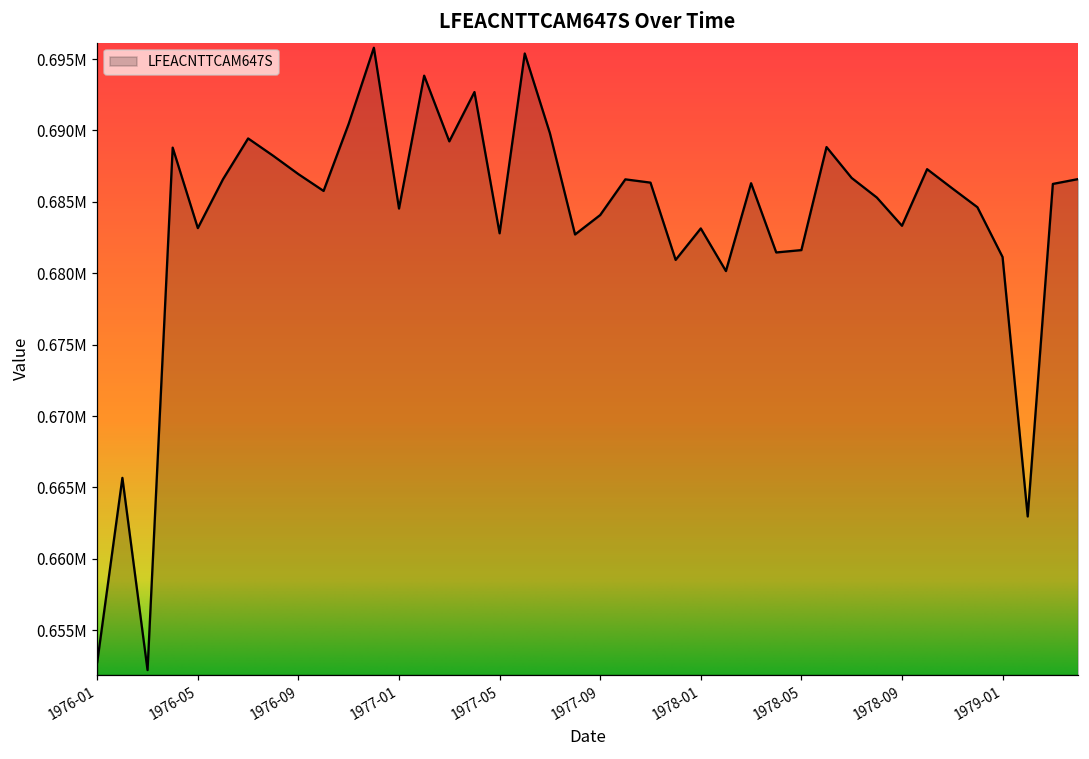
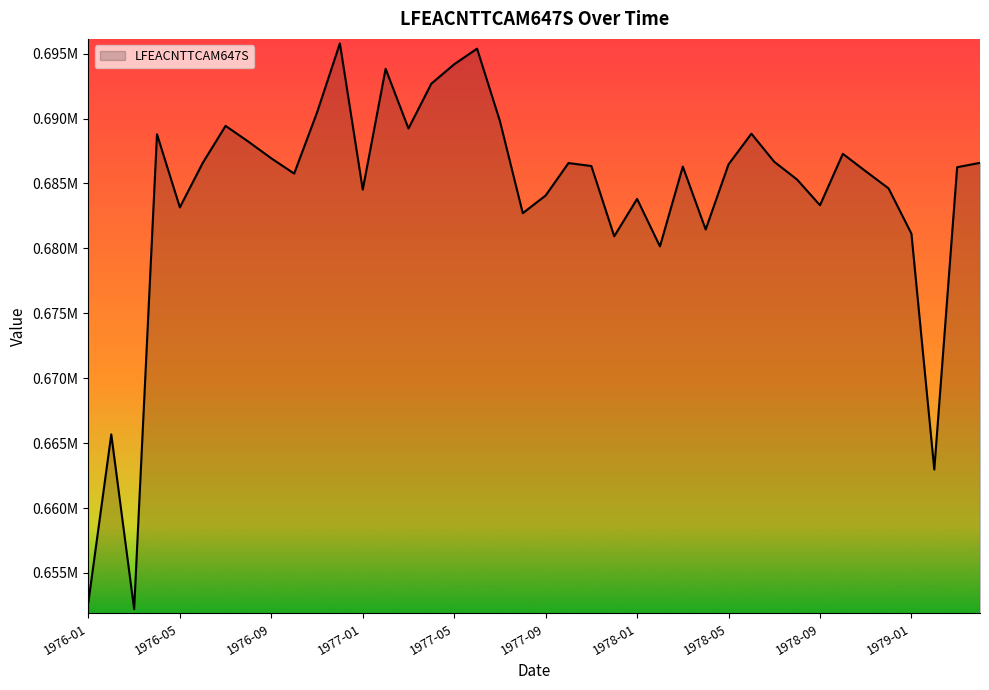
  {
    "1976-01": 652800,
    "1976-05": 683200,
    "1976-09": 686900,
    "1977-01": 684500,
-   "1977-05": 682800,
+   "1977-05": 694200,
    "1977-09": 684100,
-   "1978-01": 683100,
-   "1978-05": 681600,
+   "1978-01": 683800,
+   "1978-05": 686500,
    "1978-09": 683300,
    "1979-01": 681100
  }
